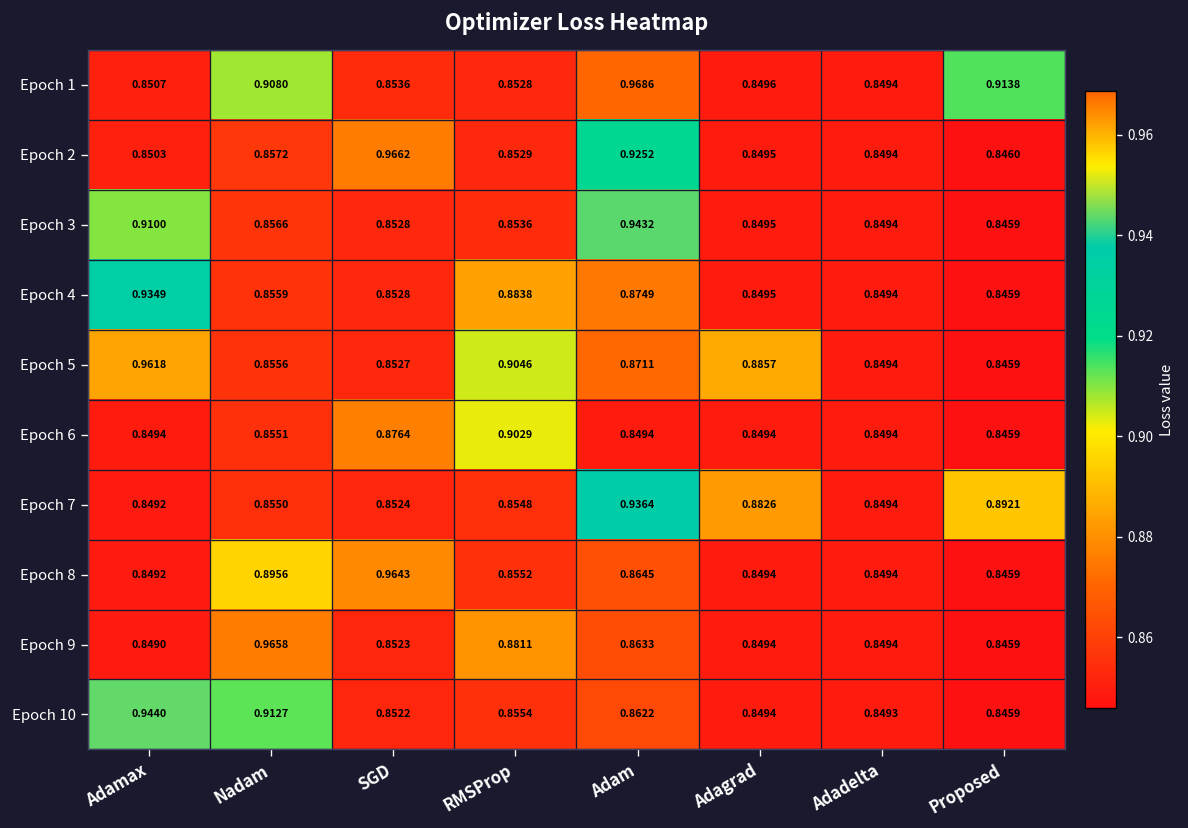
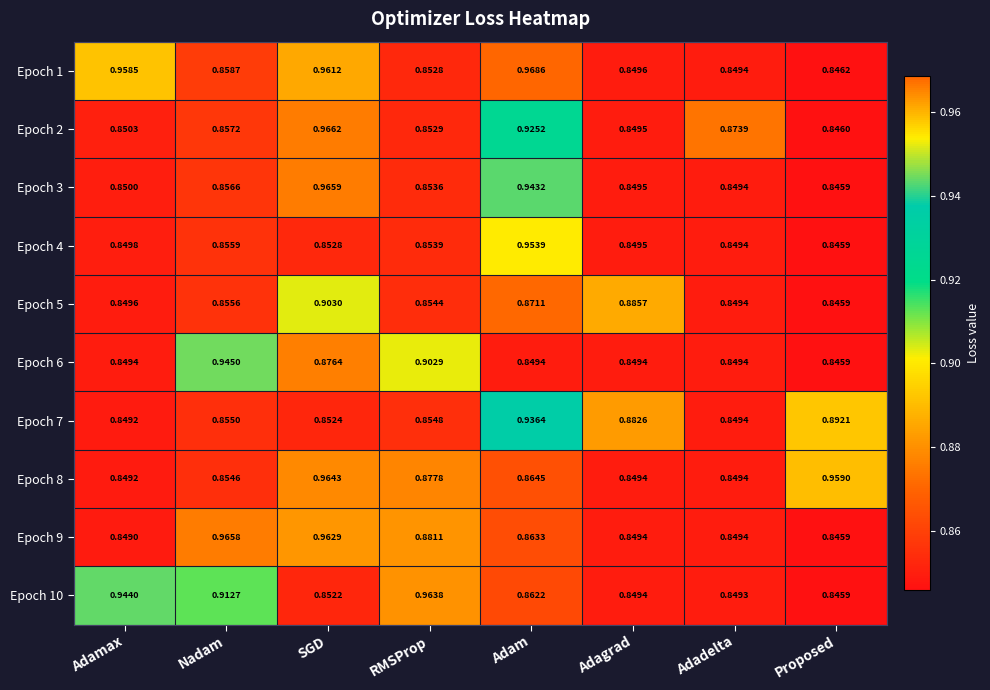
  {
    "Epoch 1": {
-     "Adamax": 0.8507,
-     "Nadam": 0.9080,
-     "SGD": 0.8536,
+     "Adamax": 0.9585,
+     "Nadam": 0.8587,
+     "SGD": 0.9612,
      "RMSProp": 0.8528,
      "Adam": 0.9686,
      "Adagrad": 0.8496,
      "Adadelta": 0.8494,
-     "Proposed": 0.9138
+     "Proposed": 0.8462
    },
    "Epoch 2": {
      "Adamax": 0.8503,
      "Nadam": 0.8572,
      "SGD": 0.9662,
      "RMSProp": 0.8529,
      "Adam": 0.9252,
      "Adagrad": 0.8495,
-     "Adadelta": 0.8494,
+     "Adadelta": 0.8739,
      "Proposed": 0.8460
    },
    "Epoch 3": {
-     "Adamax": 0.9100,
+     "Adamax": 0.8500,
      "Nadam": 0.8566,
-     "SGD": 0.8528,
+     "SGD": 0.9659,
      "RMSProp": 0.8536,
      "Adam": 0.9432,
      "Adagrad": 0.8495,
      "Adadelta": 0.8494,
      "Proposed": 0.8459
    },
    "Epoch 4": {
-     "Adamax": 0.9349,
+     "Adamax": 0.8498,
      "Nadam": 0.8559,
      "SGD": 0.8528,
-     "RMSProp": 0.8838,
-     "Adam": 0.8749,
+     "RMSProp": 0.8539,
+     "Adam": 0.9539,
      "Adagrad": 0.8495,
      "Adadelta": 0.8494,
      "Proposed": 0.8459
    },
    "Epoch 5": {
-     "Adamax": 0.9618,
+     "Adamax": 0.8496,
      "Nadam": 0.8556,
-     "SGD": 0.8527,
-     "RMSProp": 0.9046,
+     "SGD": 0.9030,
+     "RMSProp": 0.8544,
      "Adam": 0.8711,
      "Adagrad": 0.8857,
      "Adadelta": 0.8494,
      "Proposed": 0.8459
    },
    "Epoch 6": {
      "Adamax": 0.8494,
-     "Nadam": 0.8551,
+     "Nadam": 0.9450,
      "SGD": 0.8764,
      "RMSProp": 0.9029,
      "Adam": 0.8494,
      "Adagrad": 0.8494,
      "Adadelta": 0.8494,
      "Proposed": 0.8459
    },
    "Epoch 7": {
      "Adamax": 0.8492,
      "Nadam": 0.8550,
      "SGD": 0.8524,
      "RMSProp": 0.8548,
      "Adam": 0.9364,
      "Adagrad": 0.8826,
      "Adadelta": 0.8494,
      "Proposed": 0.8921
    },
    "Epoch 8": {
      "Adamax": 0.8492,
-     "Nadam": 0.8956,
+     "Nadam": 0.8546,
      "SGD": 0.9643,
-     "RMSProp": 0.8552,
+     "RMSProp": 0.8778,
      "Adam": 0.8645,
      "Adagrad": 0.8494,
      "Adadelta": 0.8494,
-     "Proposed": 0.8459
+     "Proposed": 0.9590
    },
    "Epoch 9": {
      "Adamax": 0.8490,
      "Nadam": 0.9658,
-     "SGD": 0.8523,
+     "SGD": 0.9629,
      "RMSProp": 0.8811,
      "Adam": 0.8633,
      "Adagrad": 0.8494,
      "Adadelta": 0.8494,
      "Proposed": 0.8459
    },
    "Epoch 10": {
      "Adamax": 0.9440,
      "Nadam": 0.9127,
      "SGD": 0.8522,
-     "RMSProp": 0.8554,
+     "RMSProp": 0.9638,
      "Adam": 0.8622,
      "Adagrad": 0.8494,
      "Adadelta": 0.8493,
      "Proposed": 0.8459
    }
  }
